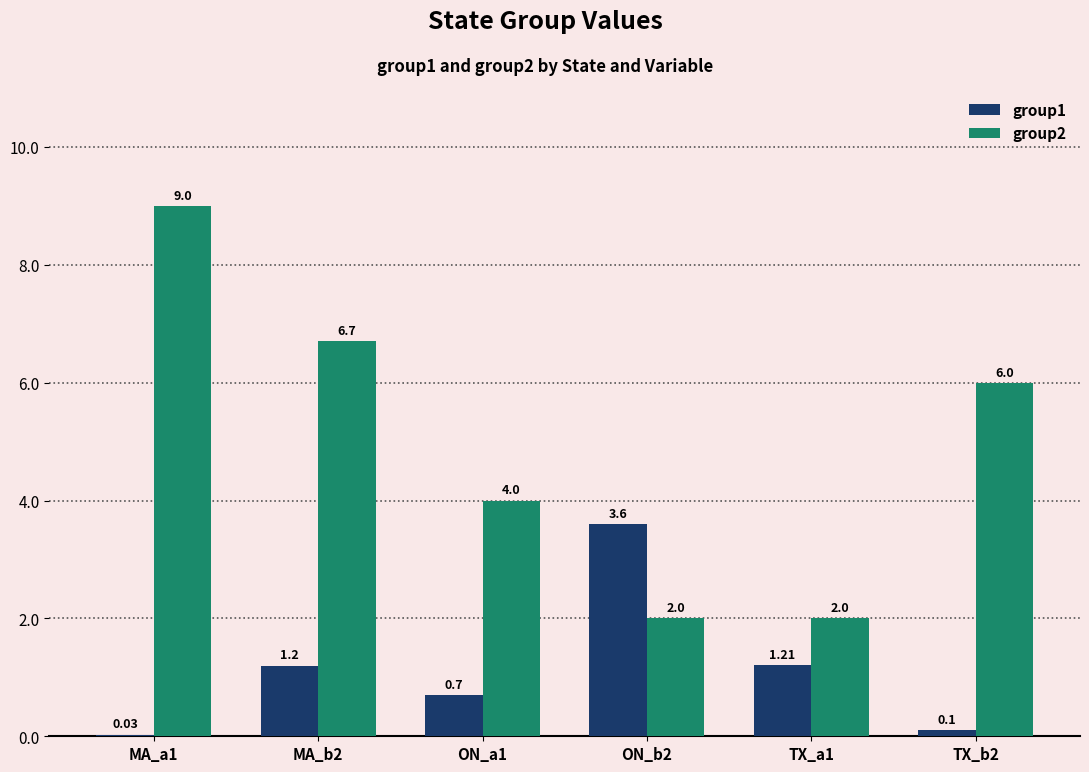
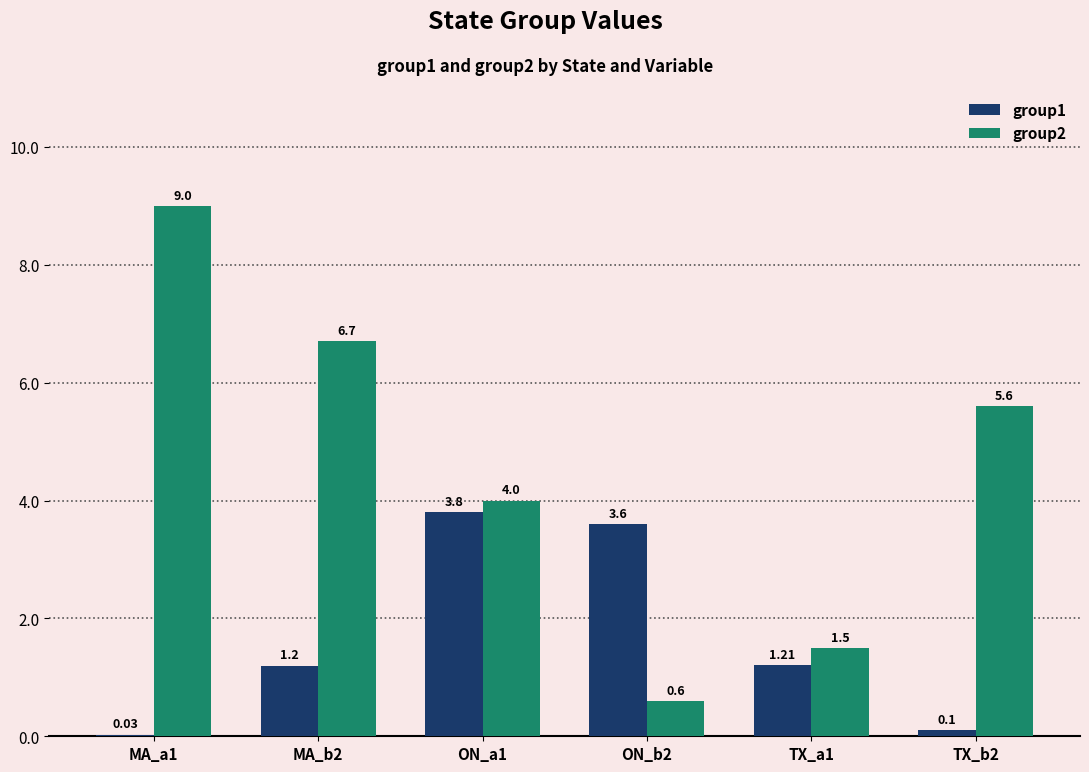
  {
    "group1": {
      "MA_a1": 0.03,
      "MA_b2": 1.2,
-     "ON_a1": 0.7,
+     "ON_a1": 3.8,
      "ON_b2": 3.6,
      "TX_a1": 1.21,
      "TX_b2": 0.1
    },
    "group2": {
      "MA_a1": 9.0,
      "MA_b2": 6.7,
      "ON_a1": 4.0,
-     "ON_b2": 2.0,
-     "TX_a1": 2.0,
-     "TX_b2": 6.0
+     "ON_b2": 0.6,
+     "TX_a1": 1.5,
+     "TX_b2": 5.6
    }
  }
